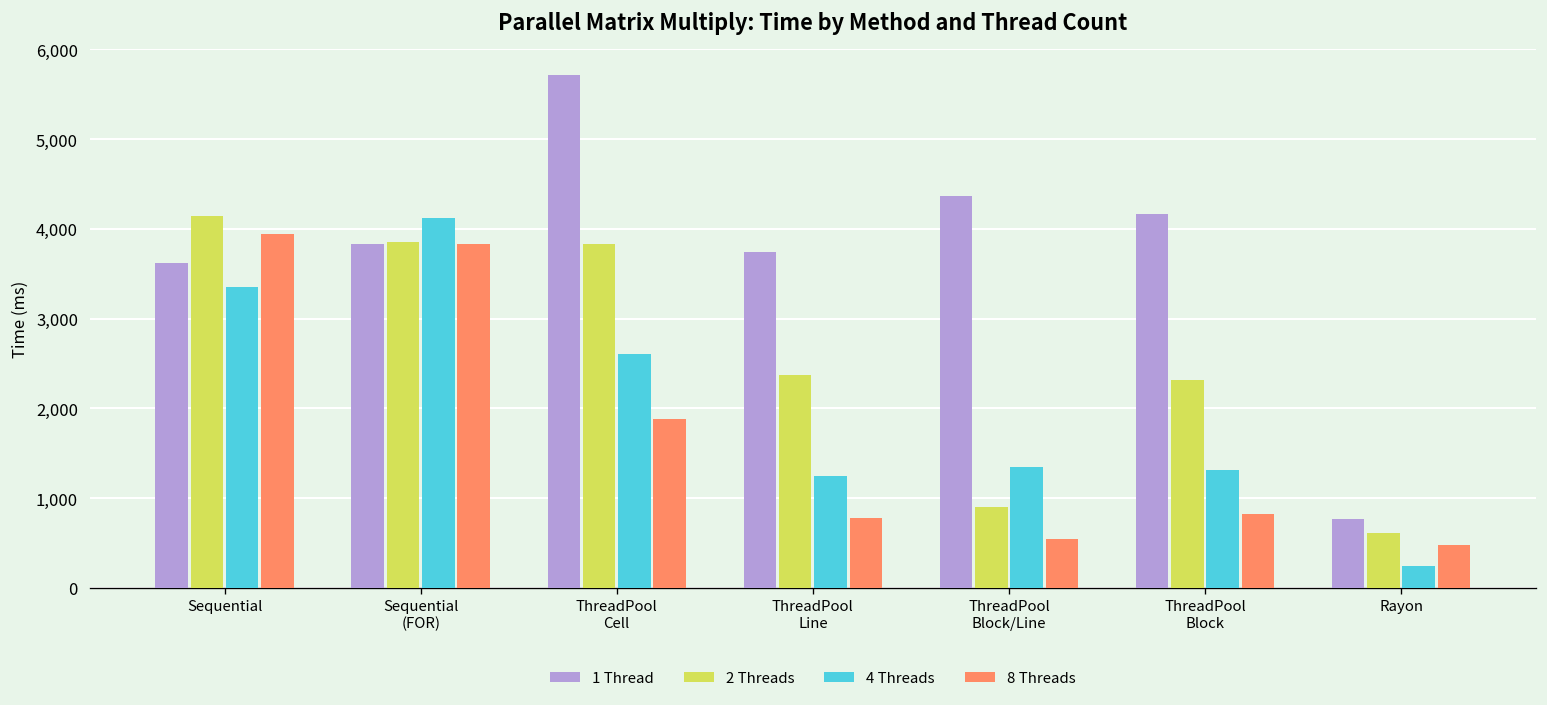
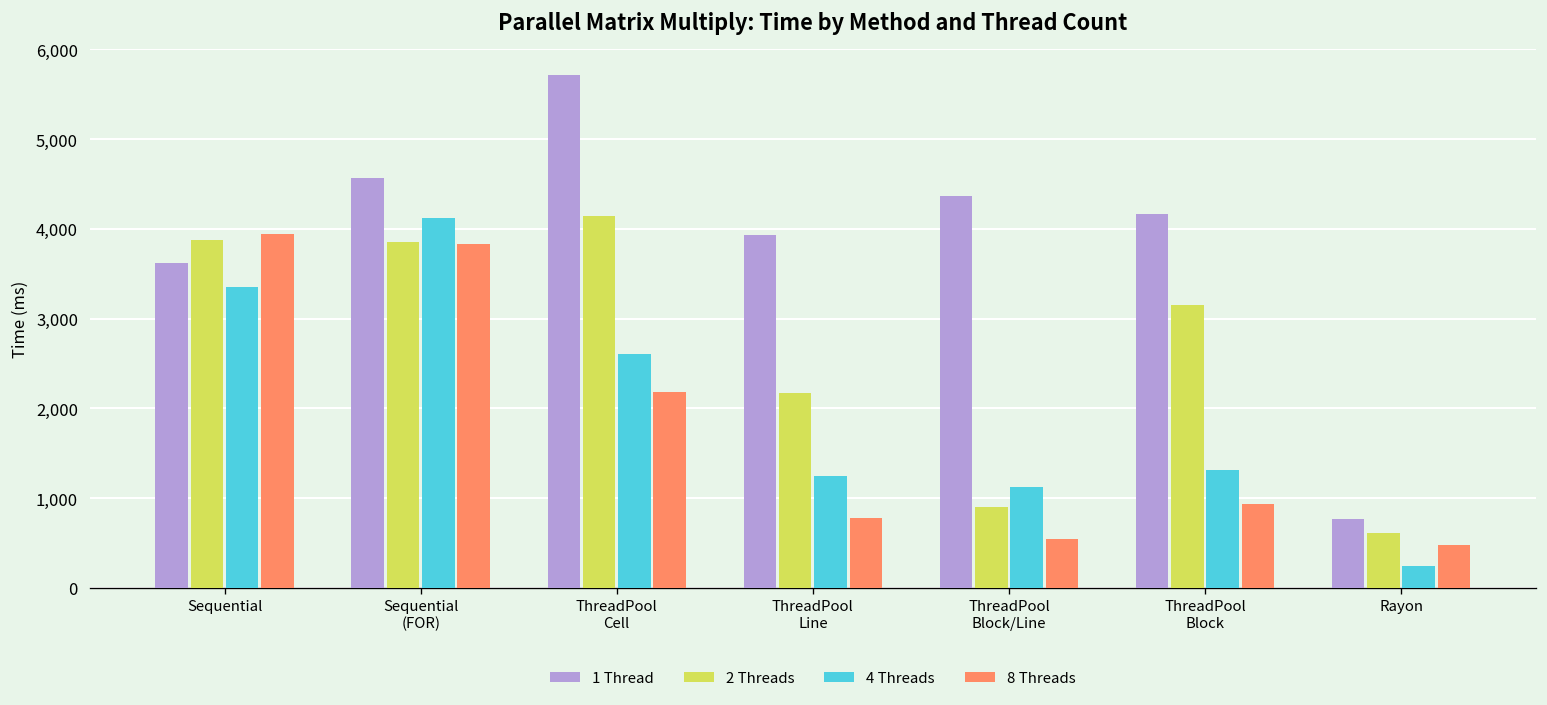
  {
    "1 Thread": {
      "Sequential": "3,600",
-     "Sequential (FOR)": "3,800",
+     "Sequential (FOR)": "4,600",
      "ThreadPool Cell": "5,700",
-     "ThreadPool Line": "3,700",
+     "ThreadPool Line": "3,900",
      "ThreadPool Block/Line": "4,400",
      "ThreadPool Block": "4,200",
      "Rayon": "800"
    },
    "2 Threads": {
-     "Sequential": "4,100",
+     "Sequential": "3,900",
      "Sequential (FOR)": "3,900",
-     "ThreadPool Cell": "3,800",
-     "ThreadPool Line": "2,400",
+     "ThreadPool Cell": "4,100",
+     "ThreadPool Line": "2,200",
      "ThreadPool Block/Line": "900",
-     "ThreadPool Block": "2,300",
+     "ThreadPool Block": "3,200",
      "Rayon": "600"
    },
    "4 Threads": {
      "Sequential": "3,400",
      "Sequential (FOR)": "4,100",
      "ThreadPool Cell": "2,600",
      "ThreadPool Line": "1,200",
-     "ThreadPool Block/Line": "1,300",
+     "ThreadPool Block/Line": "1,100",
      "ThreadPool Block": "1,300",
      "Rayon": "200"
    },
    "8 Threads": {
      "Sequential": "3,900",
      "Sequential (FOR)": "3,800",
-     "ThreadPool Cell": "1,900",
+     "ThreadPool Cell": "2,200",
      "ThreadPool Line": "800",
      "ThreadPool Block/Line": "500",
-     "ThreadPool Block": "800",
+     "ThreadPool Block": "900",
      "Rayon": "500"
    }
  }
